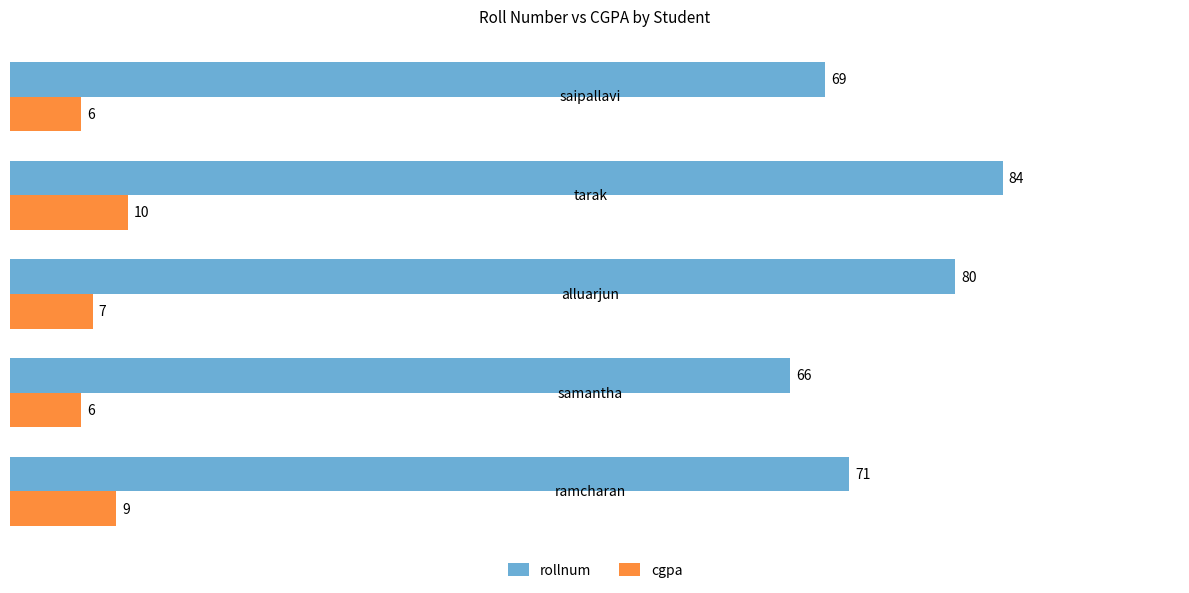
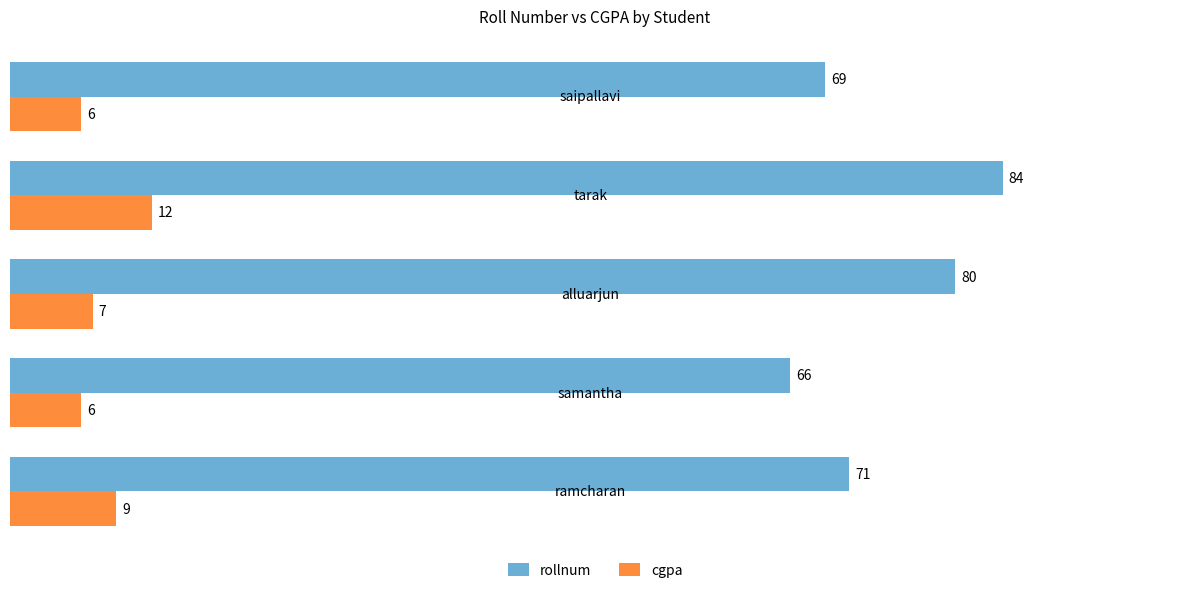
  {
    "rollnum": {
      "saipallavi": 69,
      "tarak": 84,
      "alluarjun": 80,
      "samantha": 66,
      "ramcharan": 71
    },
    "cgpa": {
      "saipallavi": 6,
-     "tarak": 10,
+     "tarak": 12,
      "alluarjun": 7,
      "samantha": 6,
      "ramcharan": 9
    }
  }
